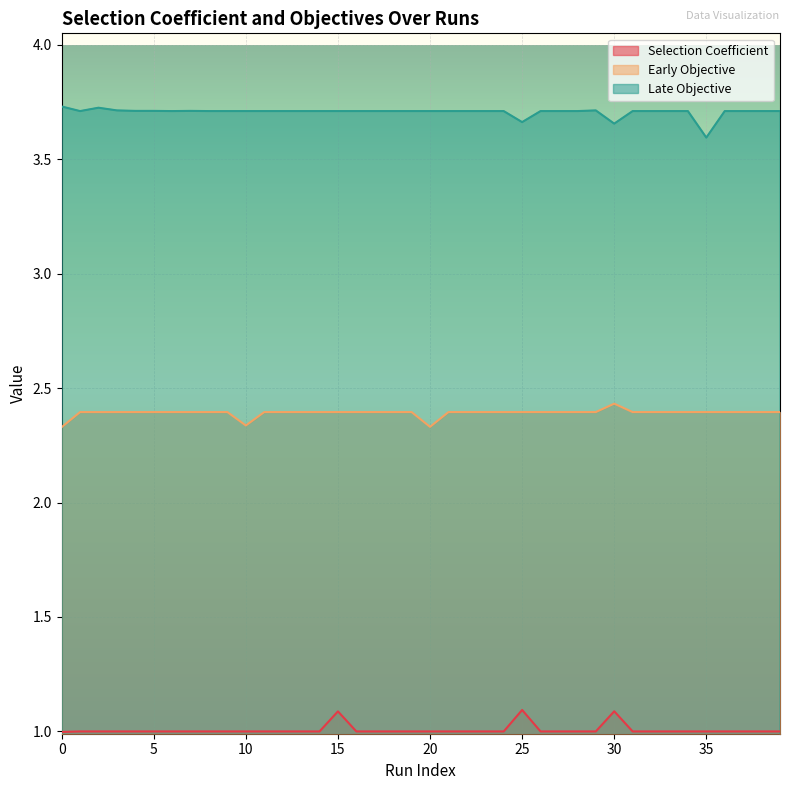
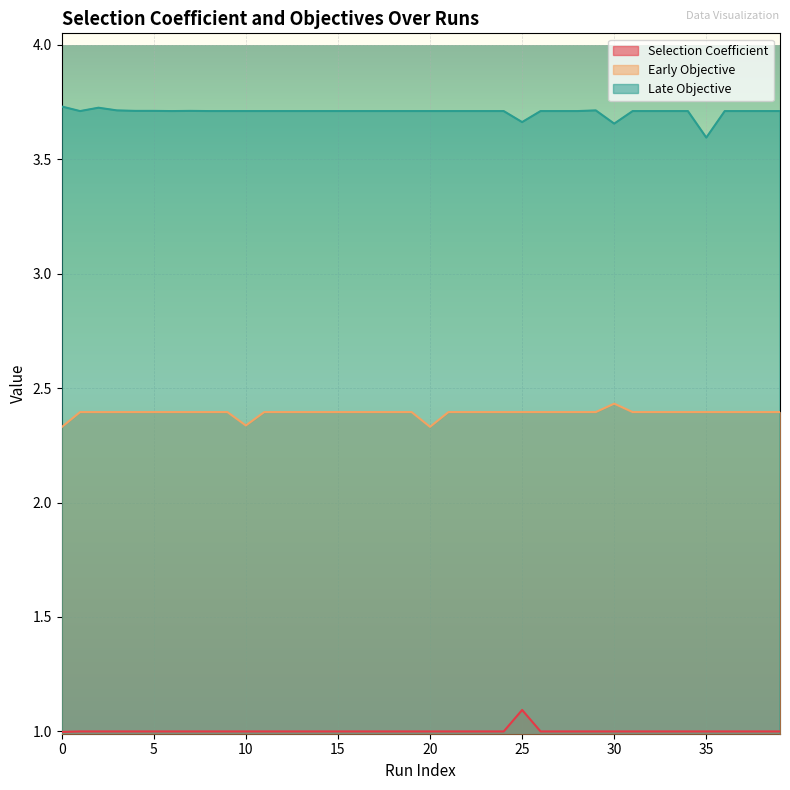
  {
    "Selection Coefficient": {
      "0": 1.00,
      "5": 1.00,
      "10": 1.00,
-     "15": 1.09,
+     "15": 1.00,
      "20": 1.00,
      "25": 1.09,
-     "30": 1.09,
+     "30": 1.00,
      "35": 1.00
    },
    "Early Objective": {
      "0": 2.33,
      "5": 2.40,
      "10": 2.34,
      "15": 2.40,
      "20": 2.33,
      "25": 2.40,
      "30": 2.43,
      "35": 2.40
    },
    "Late Objective": {
      "0": 3.73,
      "5": 3.71,
      "10": 3.71,
      "15": 3.71,
      "20": 3.71,
      "25": 3.66,
      "30": 3.66,
      "35": 3.59
    }
  }
